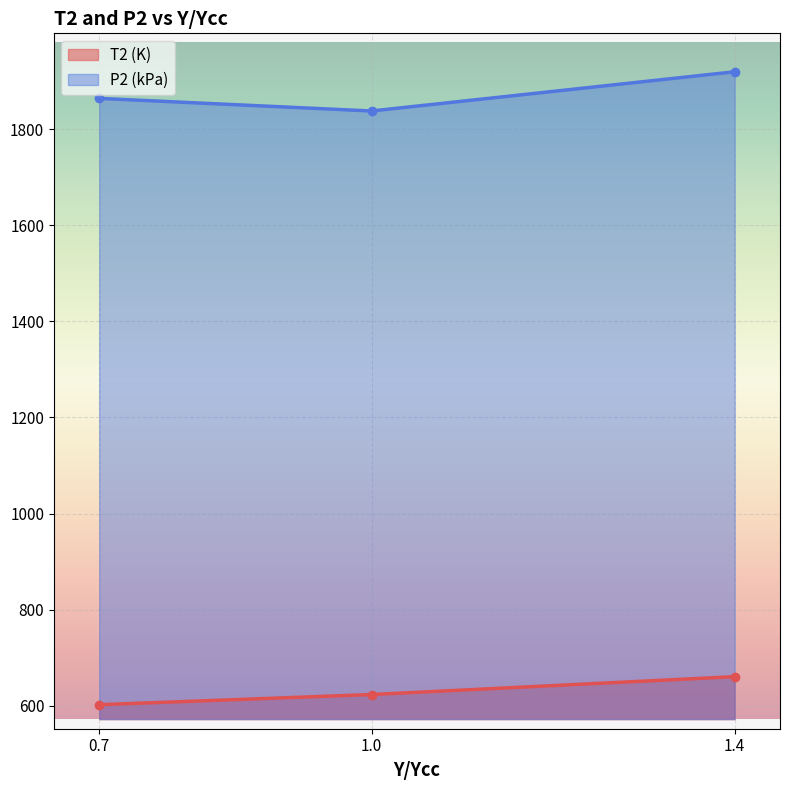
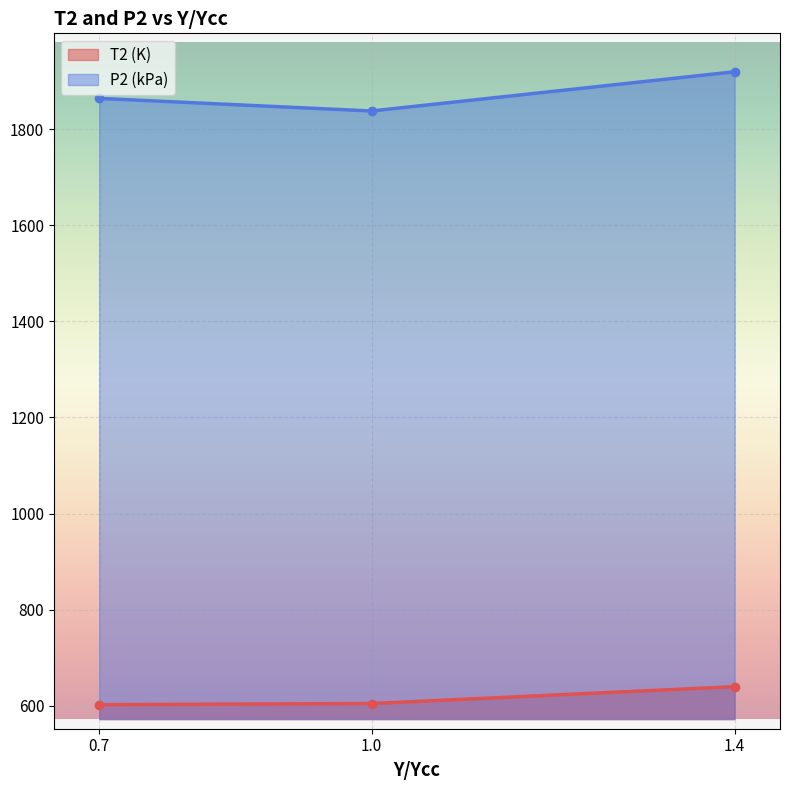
  {
    "T2 (K)": {
      "0.7": 600,
-     "1.0": 620,
-     "1.4": 660
+     "1.0": 600,
+     "1.4": 640
    },
    "P2 (kPa)": {
      "0.7": 1860,
      "1.0": 1840,
      "1.4": 1920
    }
  }
